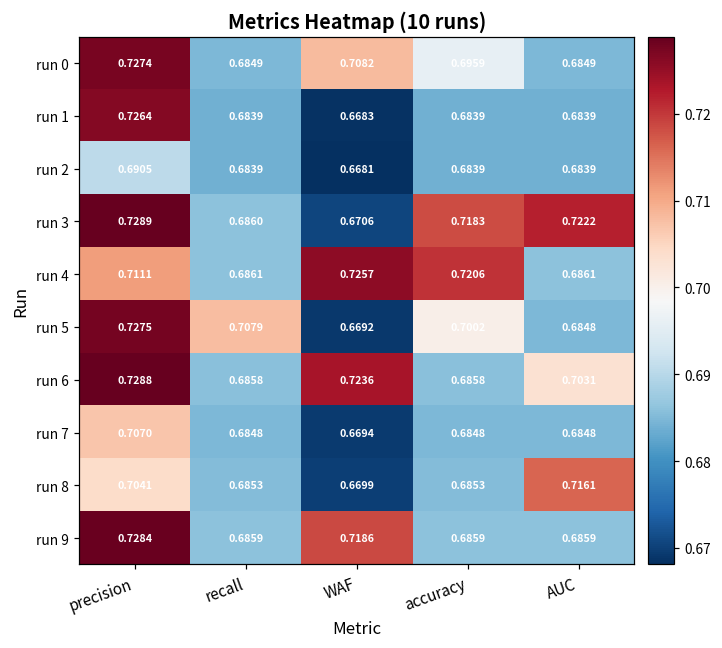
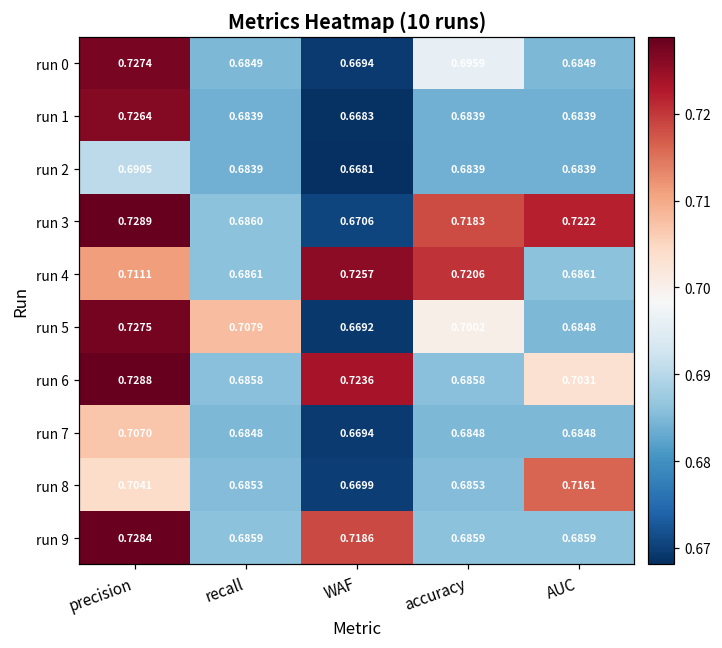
  {
    "run 0": {
      "precision": 0.7274,
      "recall": 0.6849,
-     "WAF": 0.7082,
+     "WAF": 0.6694,
      "AUC": 0.6849
    },
    "run 1": {
      "precision": 0.7264,
      "recall": 0.6839,
      "WAF": 0.6683,
      "accuracy": 0.6839,
      "AUC": 0.6839
    },
    "run 2": {
      "precision": 0.6905,
      "recall": 0.6839,
      "WAF": 0.6681,
      "accuracy": 0.6839,
      "AUC": 0.6839
    },
    "run 3": {
      "precision": 0.7289,
      "recall": 0.6860,
      "WAF": 0.6706,
      "accuracy": 0.7183,
      "AUC": 0.7222
    },
    "run 4": {
      "precision": 0.7111,
      "recall": 0.6861,
      "WAF": 0.7257,
      "accuracy": 0.7206,
      "AUC": 0.6861
    },
    "run 5": {
      "precision": 0.7275,
      "recall": 0.7079,
      "WAF": 0.6692,
      "AUC": 0.6848
    },
    "run 6": {
      "precision": 0.7288,
      "recall": 0.6858,
      "WAF": 0.7236,
      "accuracy": 0.6858
    },
    "run 7": {
      "precision": 0.7070,
      "recall": 0.6848,
      "WAF": 0.6694,
      "accuracy": 0.6848,
      "AUC": 0.6848
    },
    "run 8": {
      "precision": 0.7041,
      "recall": 0.6853,
      "WAF": 0.6699,
      "accuracy": 0.6853,
      "AUC": 0.7161
    },
    "run 9": {
      "precision": 0.7284,
      "recall": 0.6859,
      "WAF": 0.7186,
      "accuracy": 0.6859,
      "AUC": 0.6859
    }
  }
